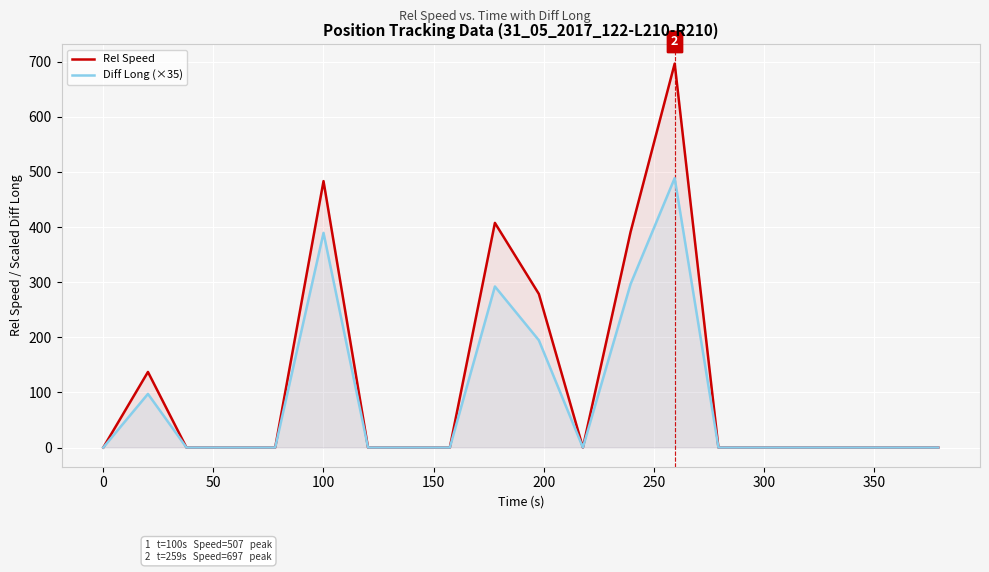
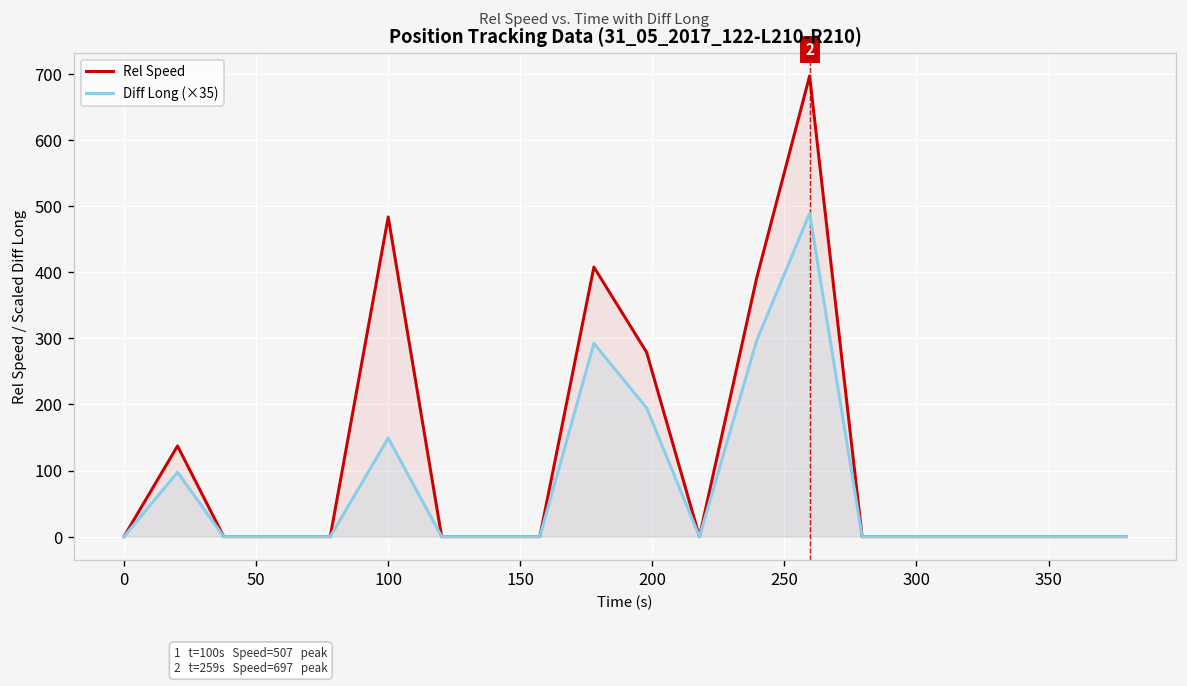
  {
    "Rel Speed": {
      "100": 480
    },
    "Diff Long (×35)": {
-     "100": 390
+     "100": 150
    }
  }
